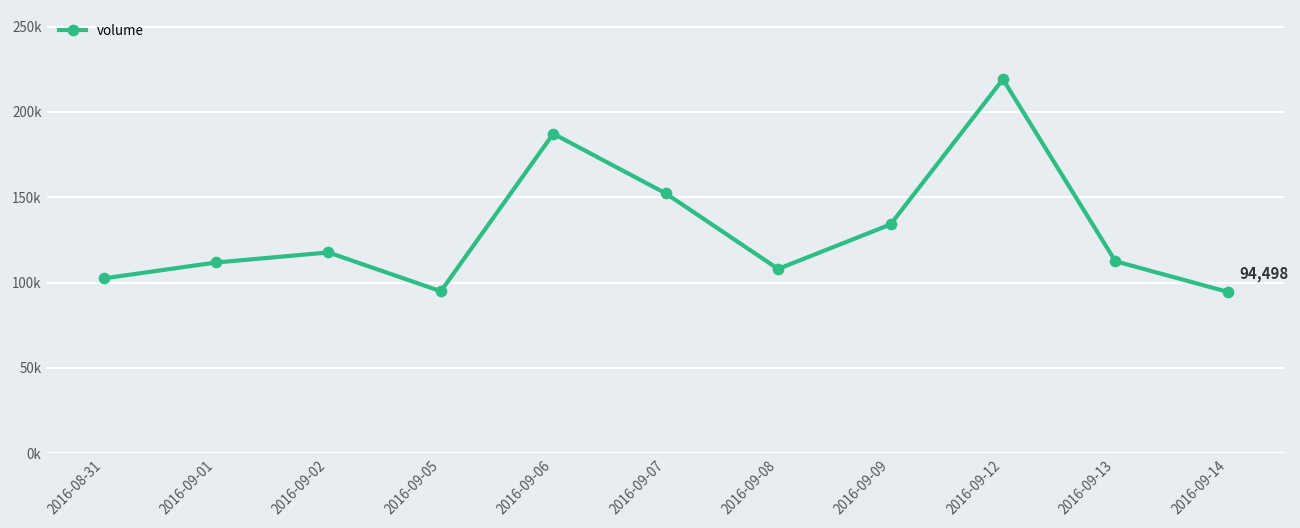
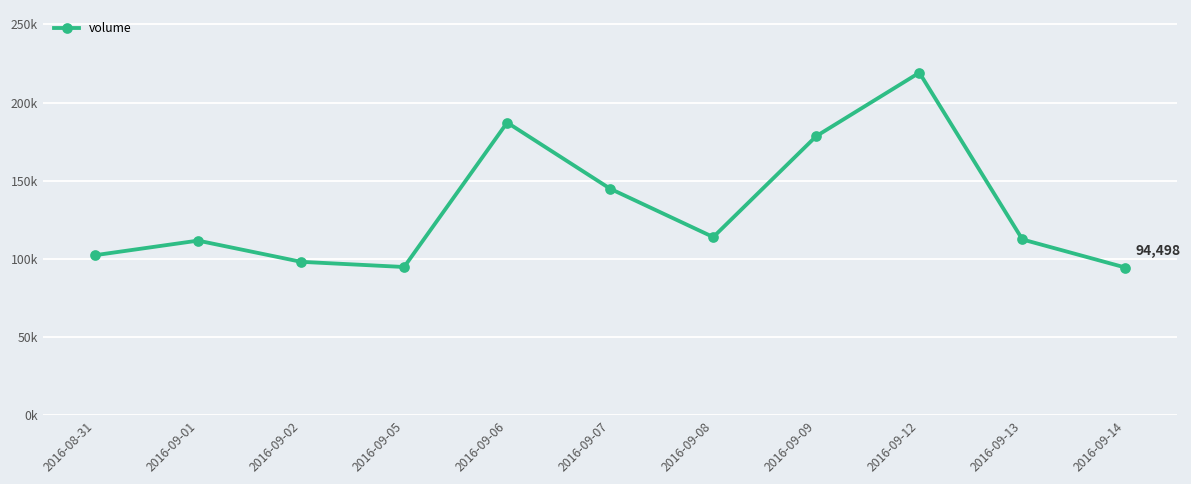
  {
    "2016-08-31": 102000,
    "2016-09-01": 112000,
-   "2016-09-02": 118000,
+   "2016-09-02": 98000,
    "2016-09-05": 95000,
    "2016-09-06": 187000,
-   "2016-09-07": 152000,
-   "2016-09-08": 108000,
-   "2016-09-09": 134000,
+   "2016-09-07": 145000,
+   "2016-09-08": 114000,
+   "2016-09-09": 179000,
    "2016-09-12": 219000,
    "2016-09-13": 112000
  }
